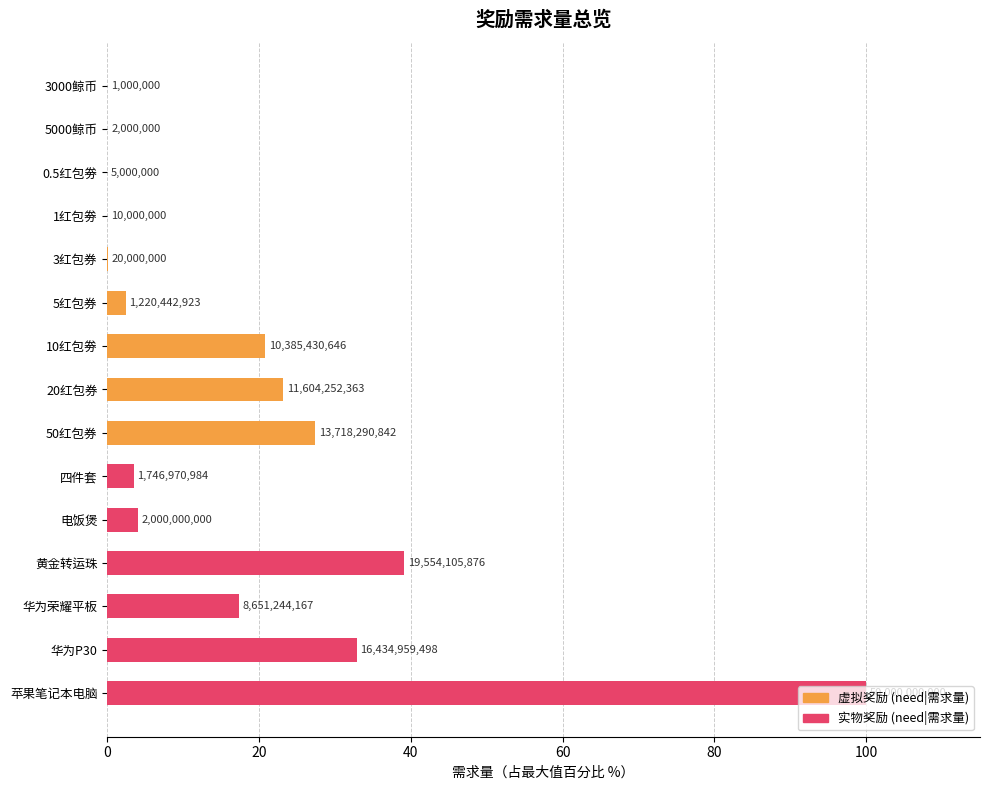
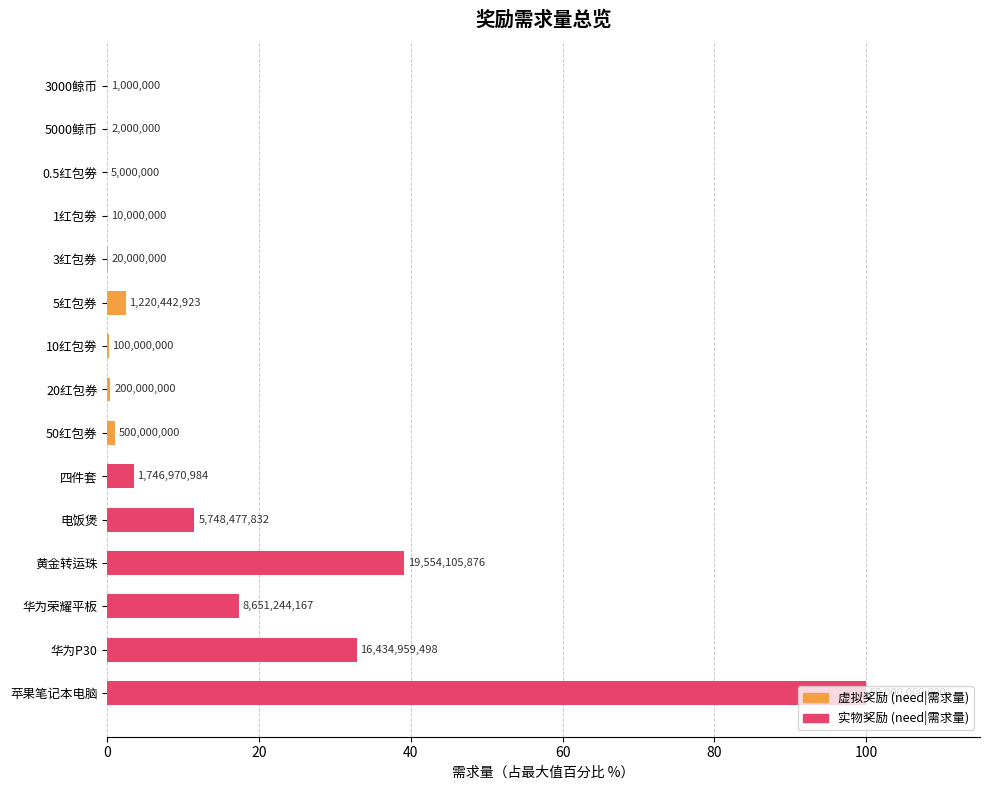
  {
-   "10红包劵": "10,385,430,646",
-   "20红包券": "11,604,252,363",
-   "50红包券": "13,718,290,842",
-   "电饭煲": "2,000,000,000"
+   "10红包劵": "100,000,000",
+   "20红包券": "200,000,000",
+   "50红包券": "500,000,000",
+   "电饭煲": "5,748,477,832"
  }
